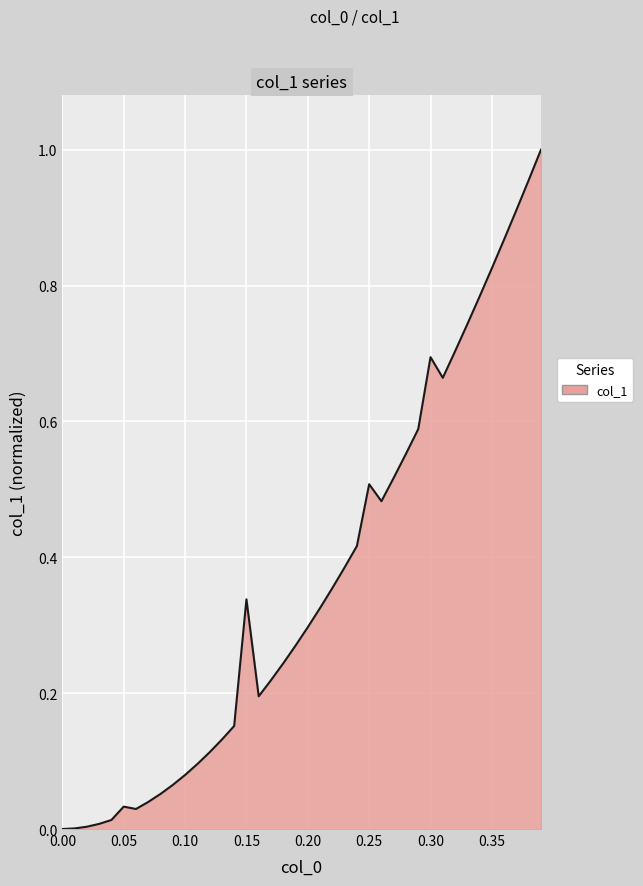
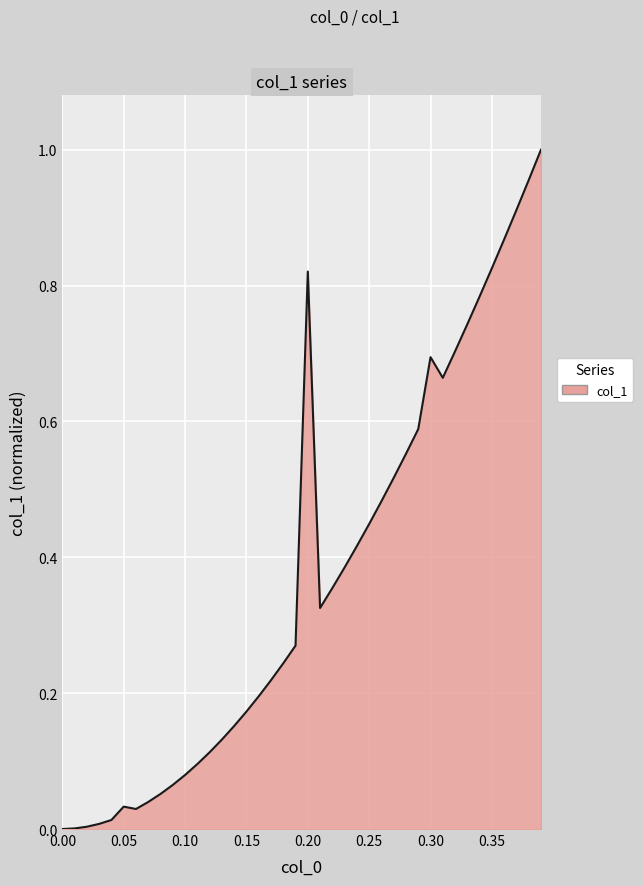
  {
    "0.00": 0.00,
    "0.05": 0.03,
    "0.10": 0.08,
-   "0.15": 0.34,
-   "0.20": 0.30,
-   "0.25": 0.51,
+   "0.15": 0.17,
+   "0.20": 0.82,
+   "0.25": 0.45,
    "0.30": 0.69,
    "0.35": 0.83
  }
